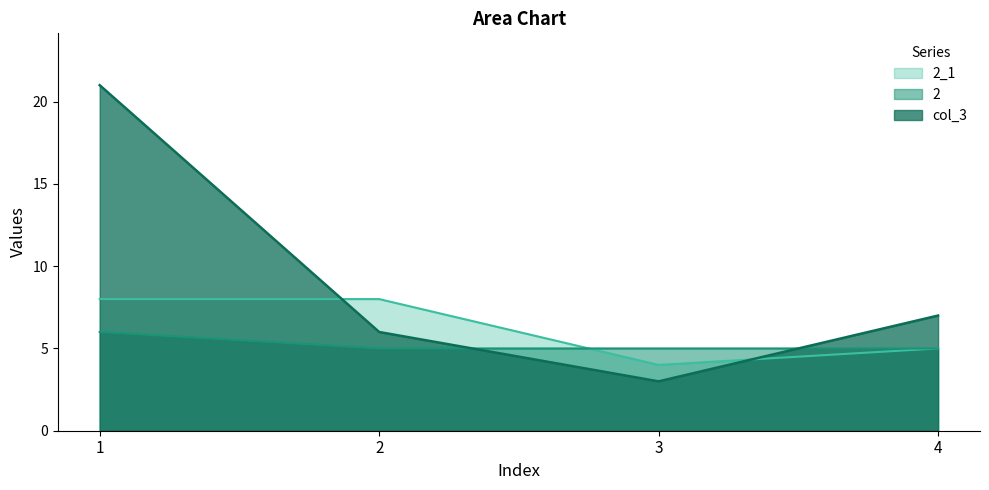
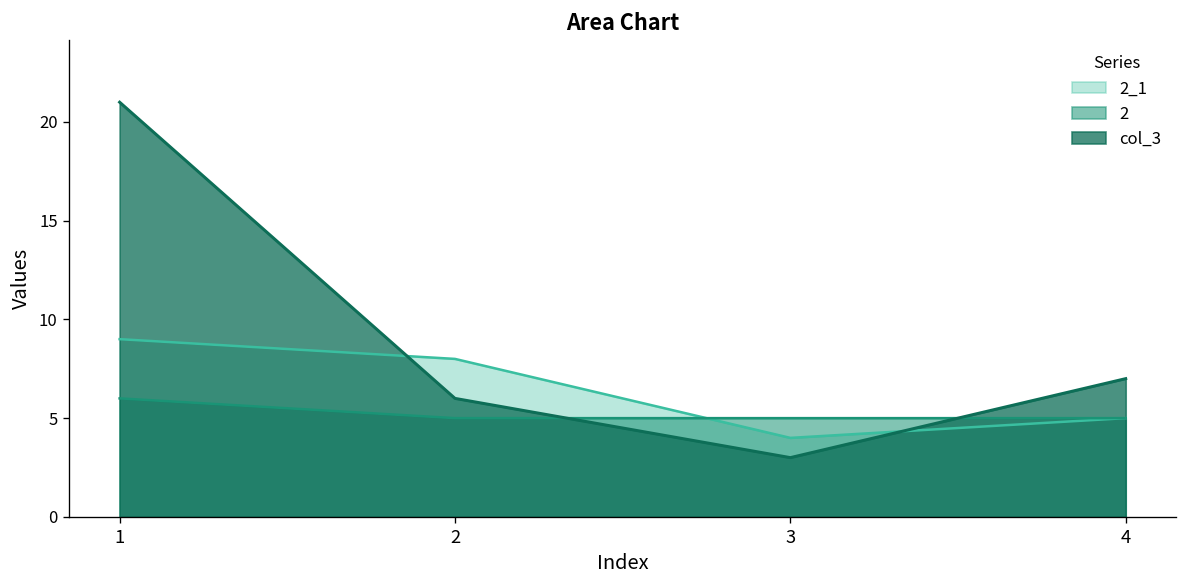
  {
    "2_1": {
-     "1": 8,
+     "1": 9,
      "2": 8,
      "3": 4
    }
  }
